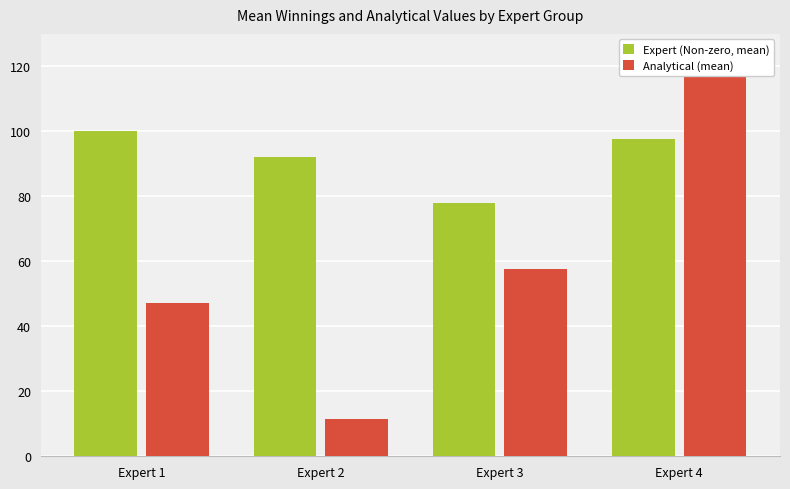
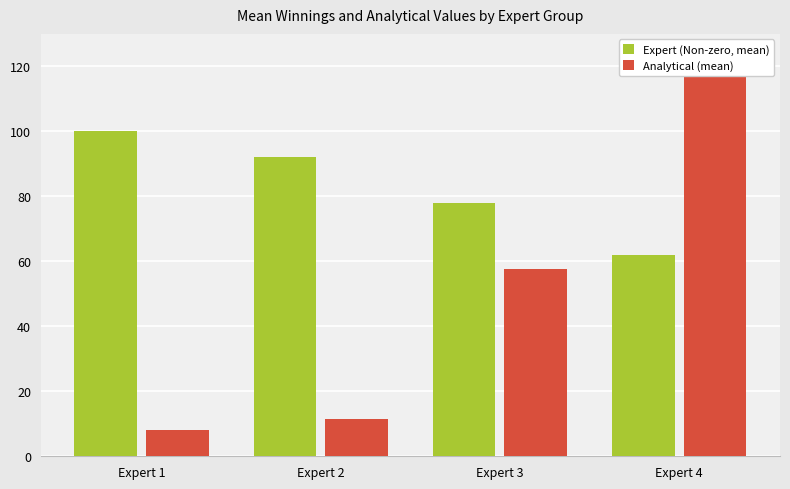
  {
    "Expert (Non-zero, mean)": {
      "Expert 1": 100,
      "Expert 2": 92,
      "Expert 3": 78,
-     "Expert 4": 98
+     "Expert 4": 62
    },
    "Analytical (mean)": {
-     "Expert 1": 47,
+     "Expert 1": 8,
      "Expert 2": 11,
      "Expert 3": 58
    }
  }
